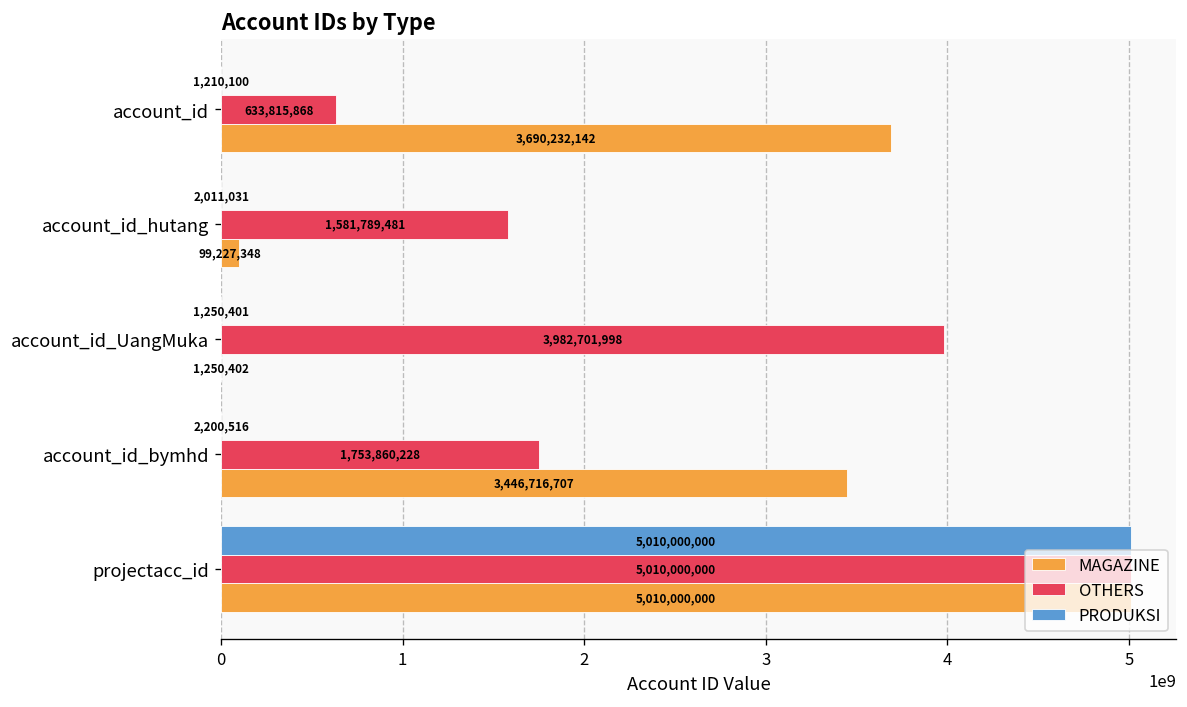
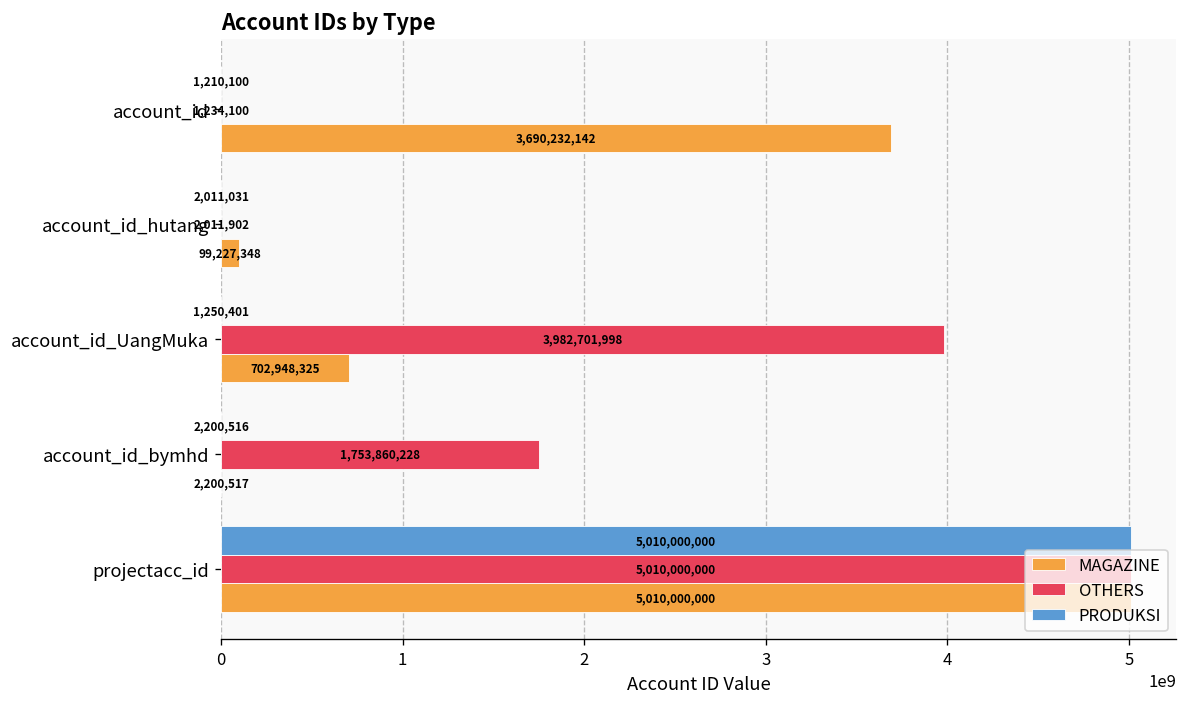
  {
    "MAGAZINE": {
      "account_id": "3,690,232,142",
      "account_id_hutang": "99,227,348",
-     "account_id_UangMuka": "1,250,402",
-     "account_id_bymhd": "3,446,716,707"
+     "account_id_UangMuka": "702,948,325",
+     "account_id_bymhd": "2,200,517"
    },
    "OTHERS": {
-     "account_id": "633,815,868",
-     "account_id_hutang": "1,581,789,481",
+     "account_id": "1,234,100",
+     "account_id_hutang": "2,011,902",
      "account_id_UangMuka": "3,982,701,998",
      "account_id_bymhd": "1,753,860,228"
    },
    "PRODUKSI": {
      "account_id": "1,210,100",
      "account_id_hutang": "2,011,031",
      "account_id_UangMuka": "1,250,401",
      "account_id_bymhd": "2,200,516",
      "projectacc_id": "5,010,000,000"
    }
  }
